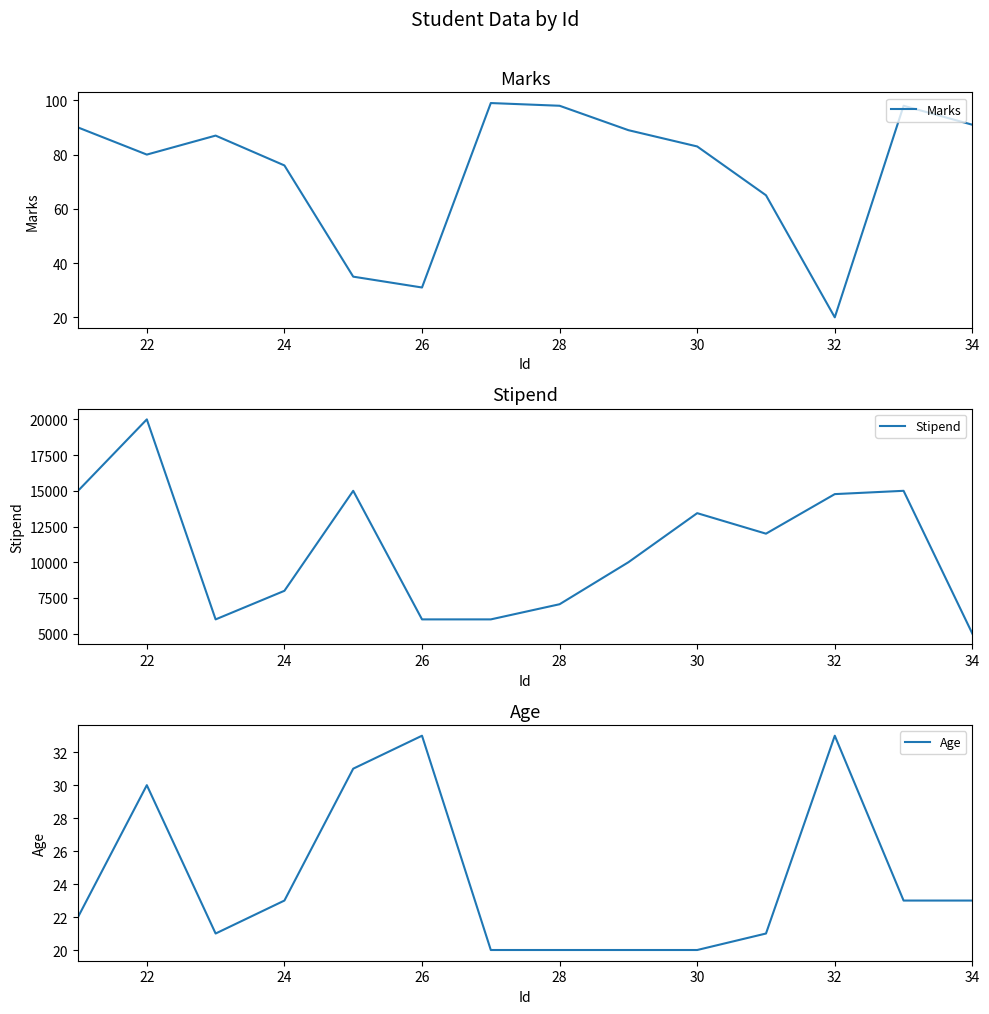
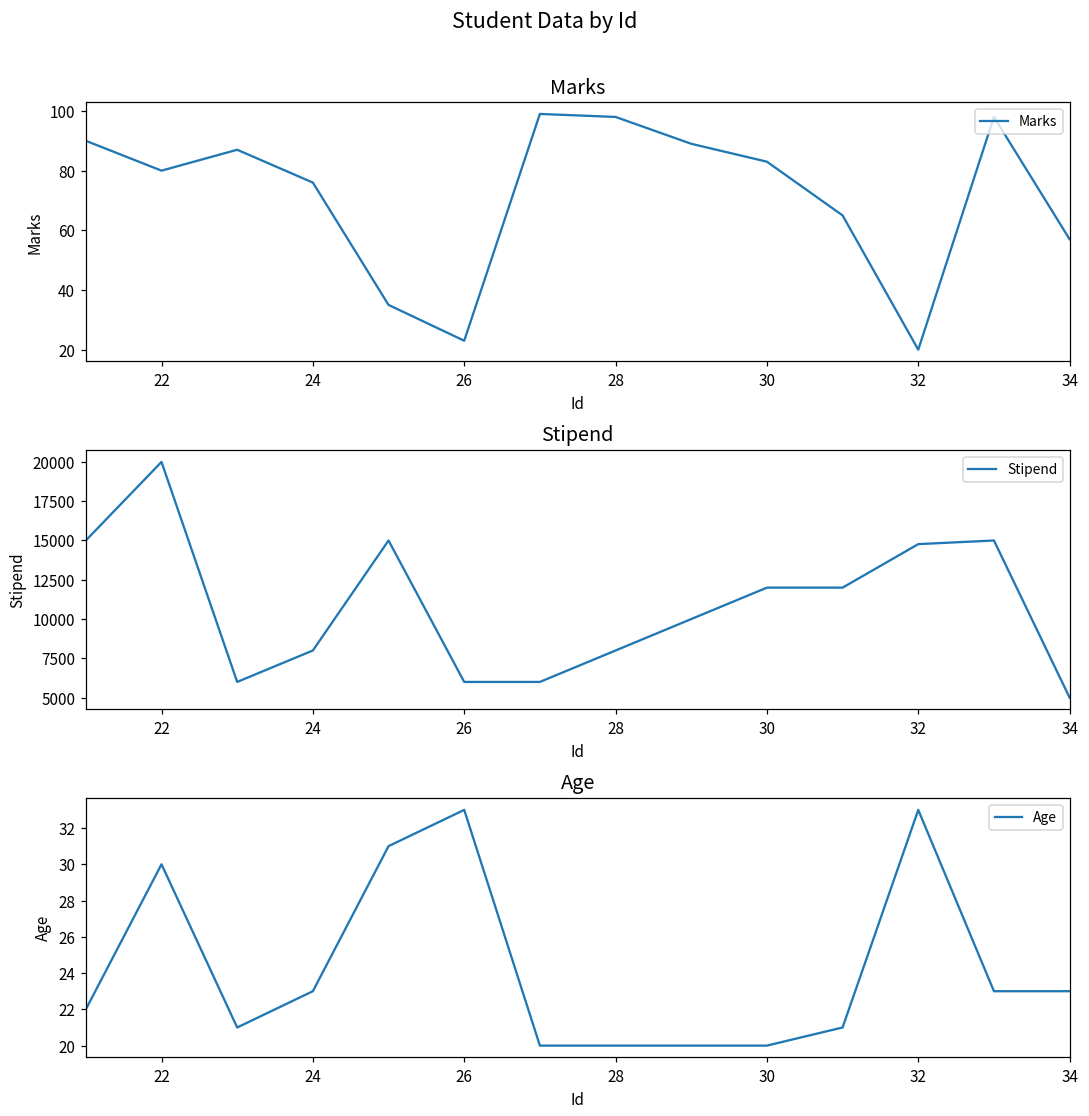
  {
    "Marks": {
      "22": 80,
      "24": 76,
-     "26": 31,
+     "26": 23,
      "28": 98,
      "30": 83,
      "32": 20,
-     "34": 91
+     "34": 57
    },
    "Stipend": {
      "22": 20000,
      "24": 8000,
      "26": 6000,
-     "28": 7100,
-     "30": 13400,
+     "28": 8000,
+     "30": 12000,
      "32": 14800,
      "34": 5000
    },
    "Age": {
      "22": 30.0,
      "24": 23.0,
      "26": 33.0,
      "28": 20.0,
      "30": 20.0,
      "32": 33.0,
      "34": 23.0
    }
  }
